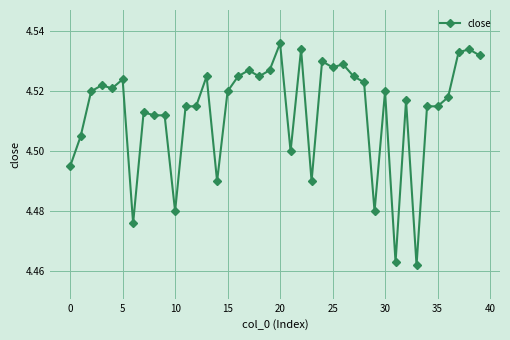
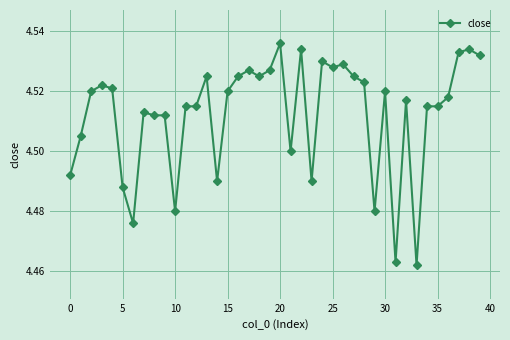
  {
-   "0": 4.495,
-   "5": 4.524,
+   "0": 4.492,
+   "5": 4.488,
    "10": 4.480,
    "15": 4.520,
    "20": 4.536,
    "25": 4.528,
    "30": 4.520,
    "35": 4.515
  }
